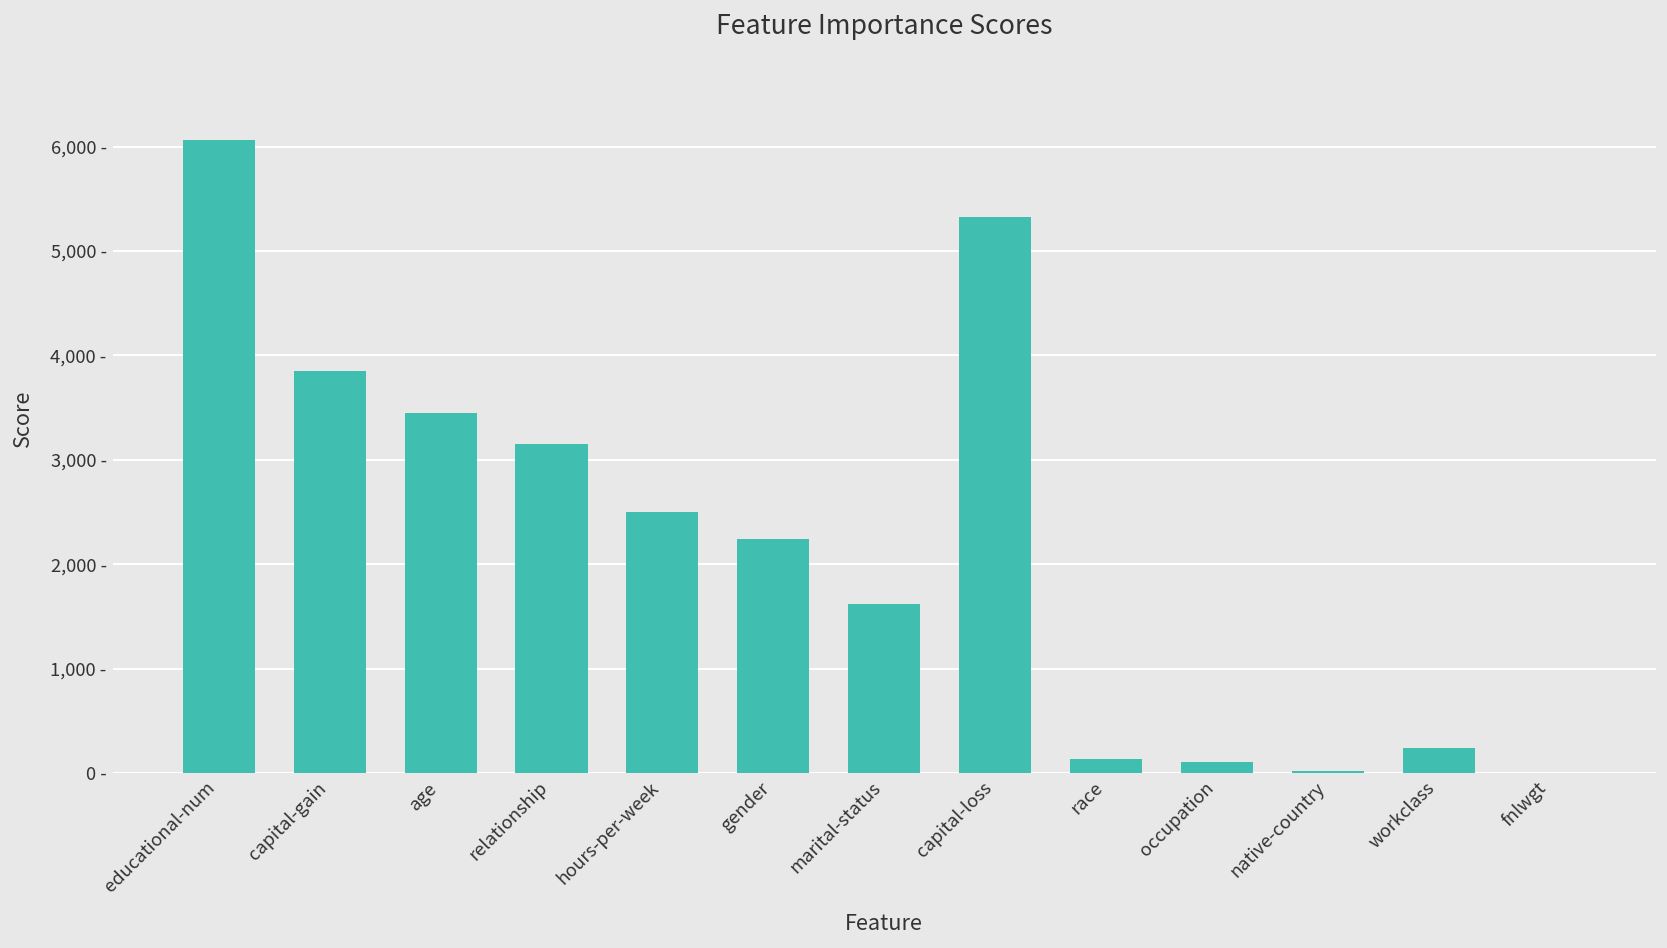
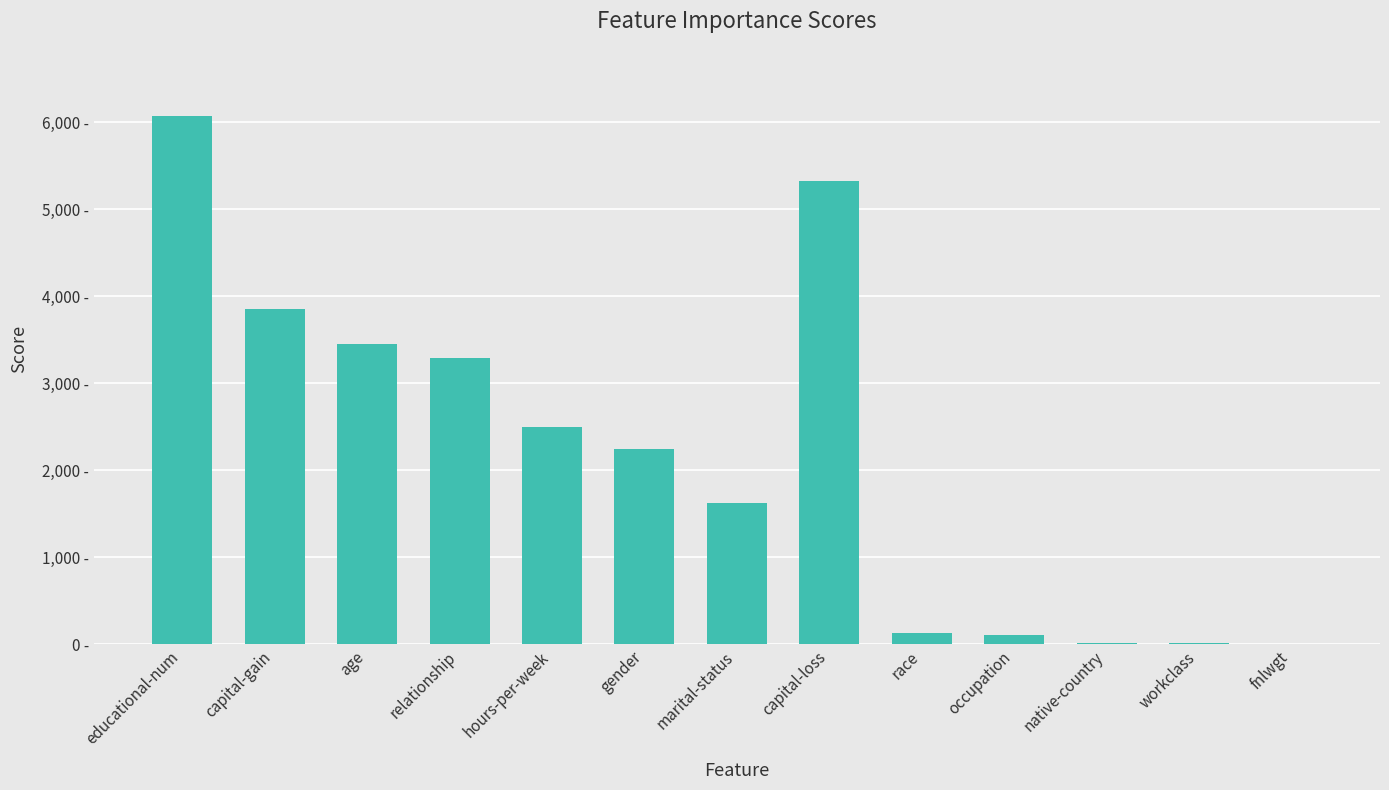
  {
    "educational-num": "6,100 -",
    "capital-gain": "3,900 -",
    "age": "3,400 -",
-   "relationship": "3,200 -",
+   "relationship": "3,300 -",
    "hours-per-week": "2,500 -",
    "gender": "2,200 -",
    "marital-status": "1,600 -",
    "capital-loss": "5,300 -",
    "race": "100 -",
    "occupation": "100 -",
-   "workclass": "200 -"
+   "workclass": "0 -"
  }
